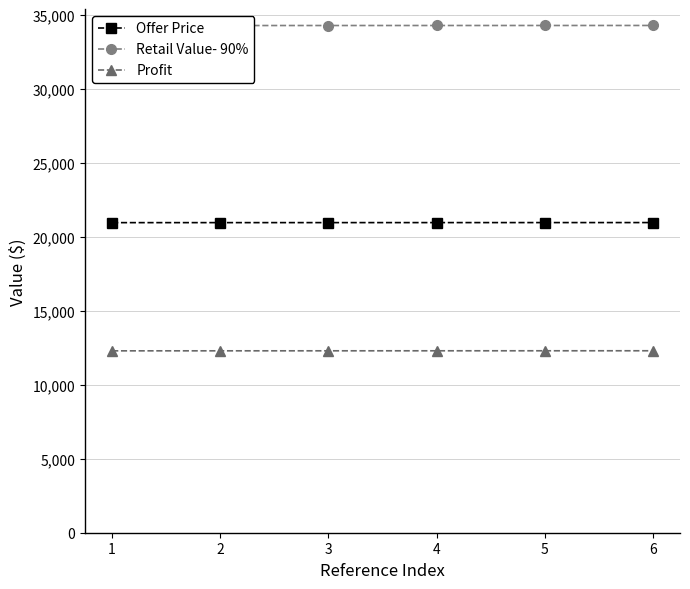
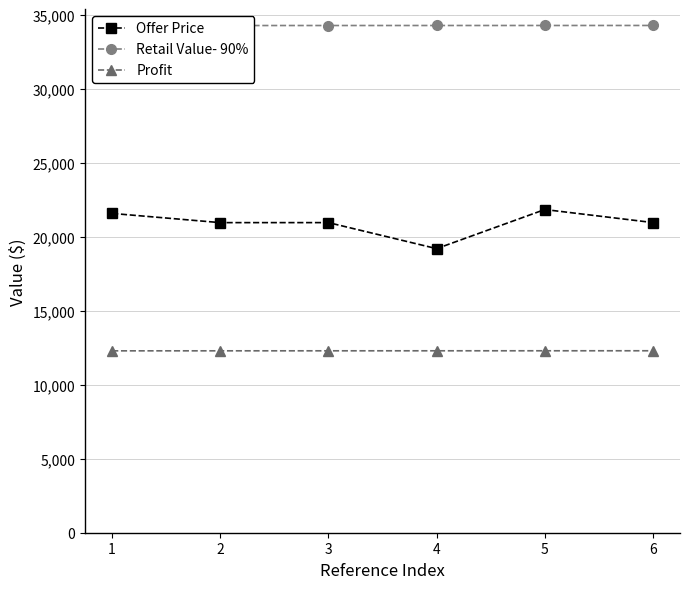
  {
    "Offer Price": {
-     "1": "21,000",
+     "1": "21,600",
      "2": "21,000",
      "3": "21,000",
-     "4": "21,000",
-     "5": "21,000",
+     "4": "19,200",
+     "5": "21,900",
      "6": "21,000"
    }
  }
